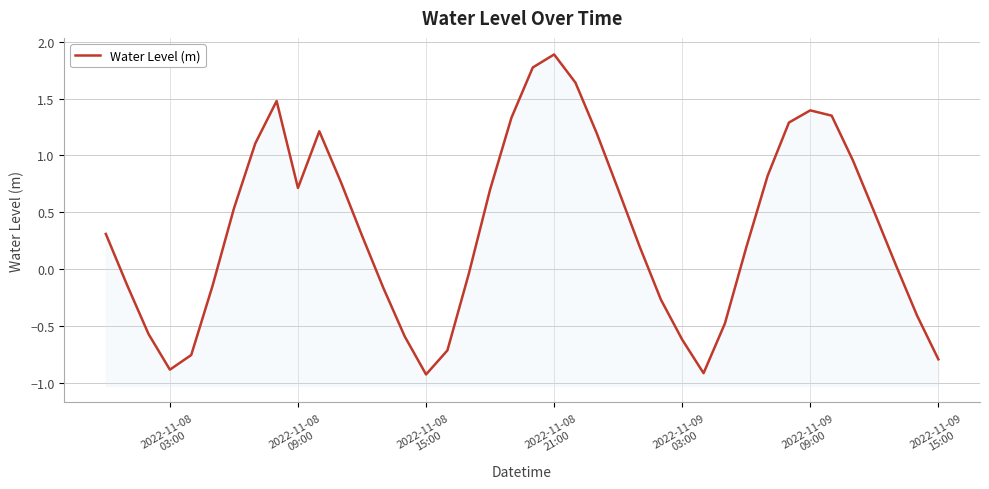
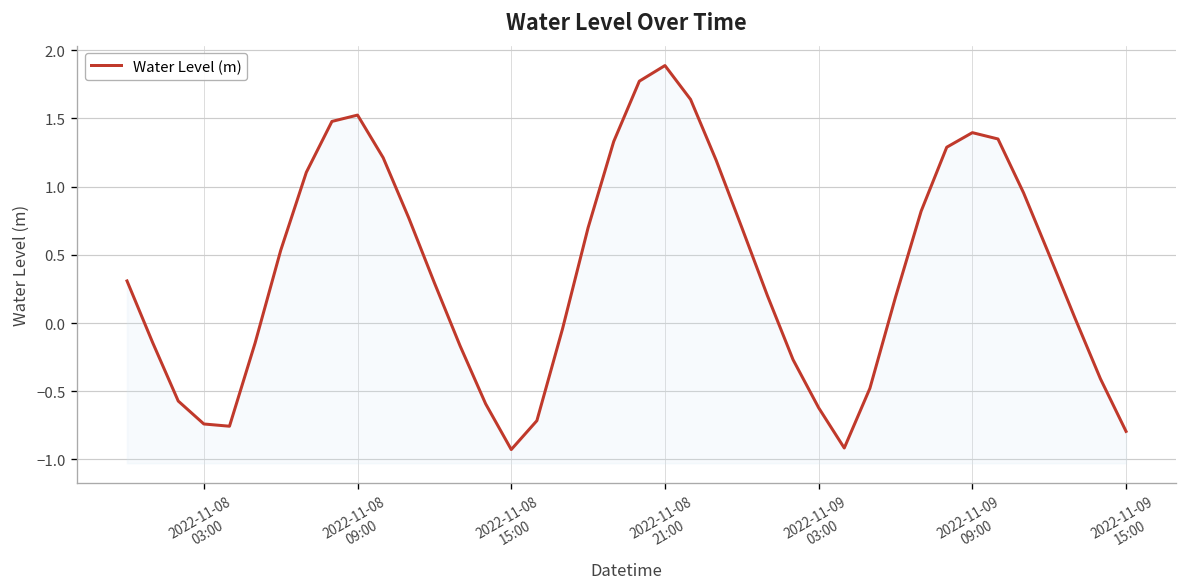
  {
-   "2022-11-08 03:00": -0.88,
-   "2022-11-08 09:00": 0.71,
+   "2022-11-08 03:00": -0.74,
+   "2022-11-08 09:00": 1.52,
    "2022-11-08 15:00": -0.93,
    "2022-11-08 21:00": 1.89,
    "2022-11-09 03:00": -0.62,
    "2022-11-09 09:00": 1.40,
    "2022-11-09 15:00": -0.79
  }
